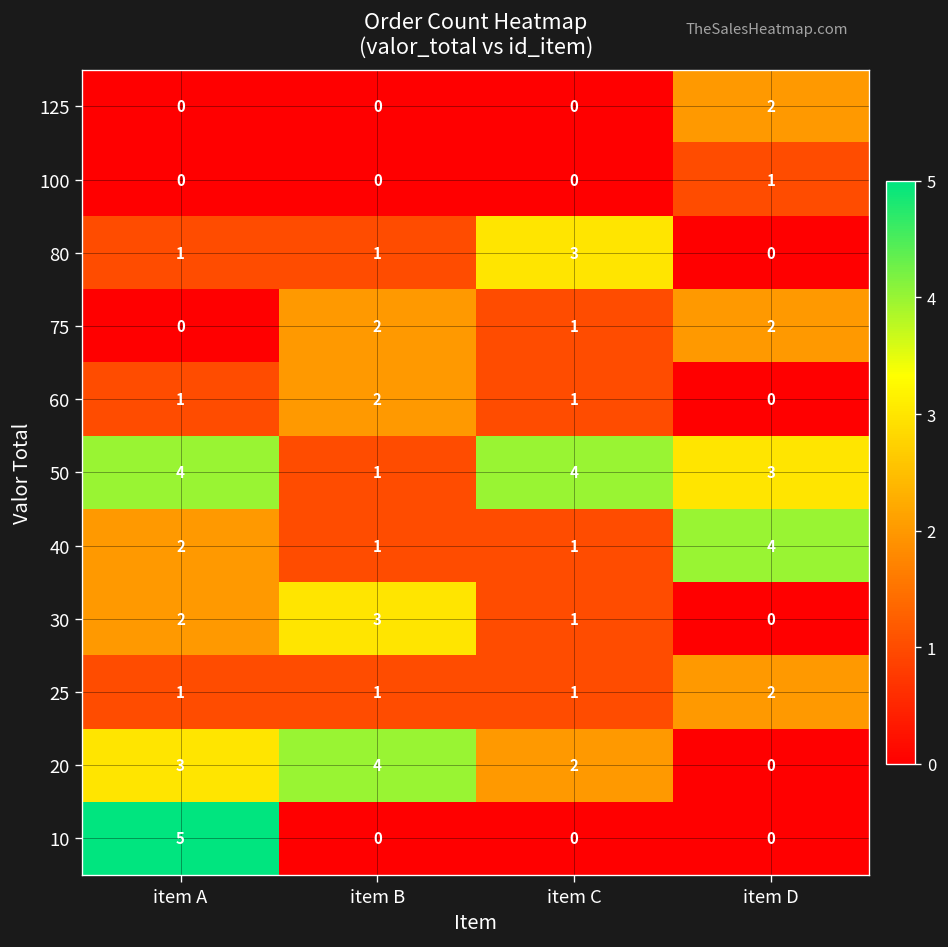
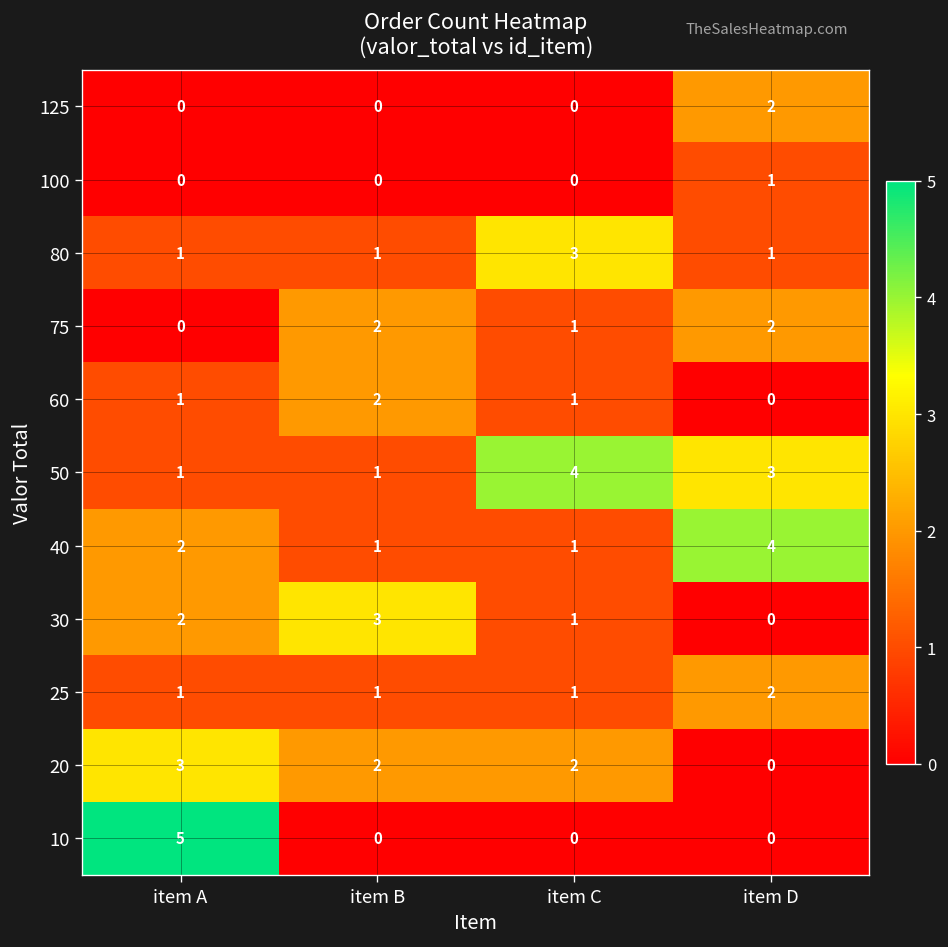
  {
    "125": {
      "item A": 0,
      "item B": 0,
      "item C": 0,
      "item D": 2
    },
    "100": {
      "item A": 0,
      "item B": 0,
      "item C": 0,
      "item D": 1
    },
    "80": {
      "item A": 1,
      "item B": 1,
      "item C": 3,
-     "item D": 0
+     "item D": 1
    },
    "75": {
      "item A": 0,
      "item B": 2,
      "item C": 1,
      "item D": 2
    },
    "60": {
      "item A": 1,
      "item B": 2,
      "item C": 1,
      "item D": 0
    },
    "50": {
-     "item A": 4,
+     "item A": 1,
      "item B": 1,
      "item C": 4,
      "item D": 3
    },
    "40": {
      "item A": 2,
      "item B": 1,
      "item C": 1,
      "item D": 4
    },
    "30": {
      "item A": 2,
      "item B": 3,
      "item C": 1,
      "item D": 0
    },
    "25": {
      "item A": 1,
      "item B": 1,
      "item C": 1,
      "item D": 2
    },
    "20": {
      "item A": 3,
-     "item B": 4,
+     "item B": 2,
      "item C": 2,
      "item D": 0
    },
    "10": {
      "item A": 5,
      "item B": 0,
      "item C": 0,
      "item D": 0
    }
  }
